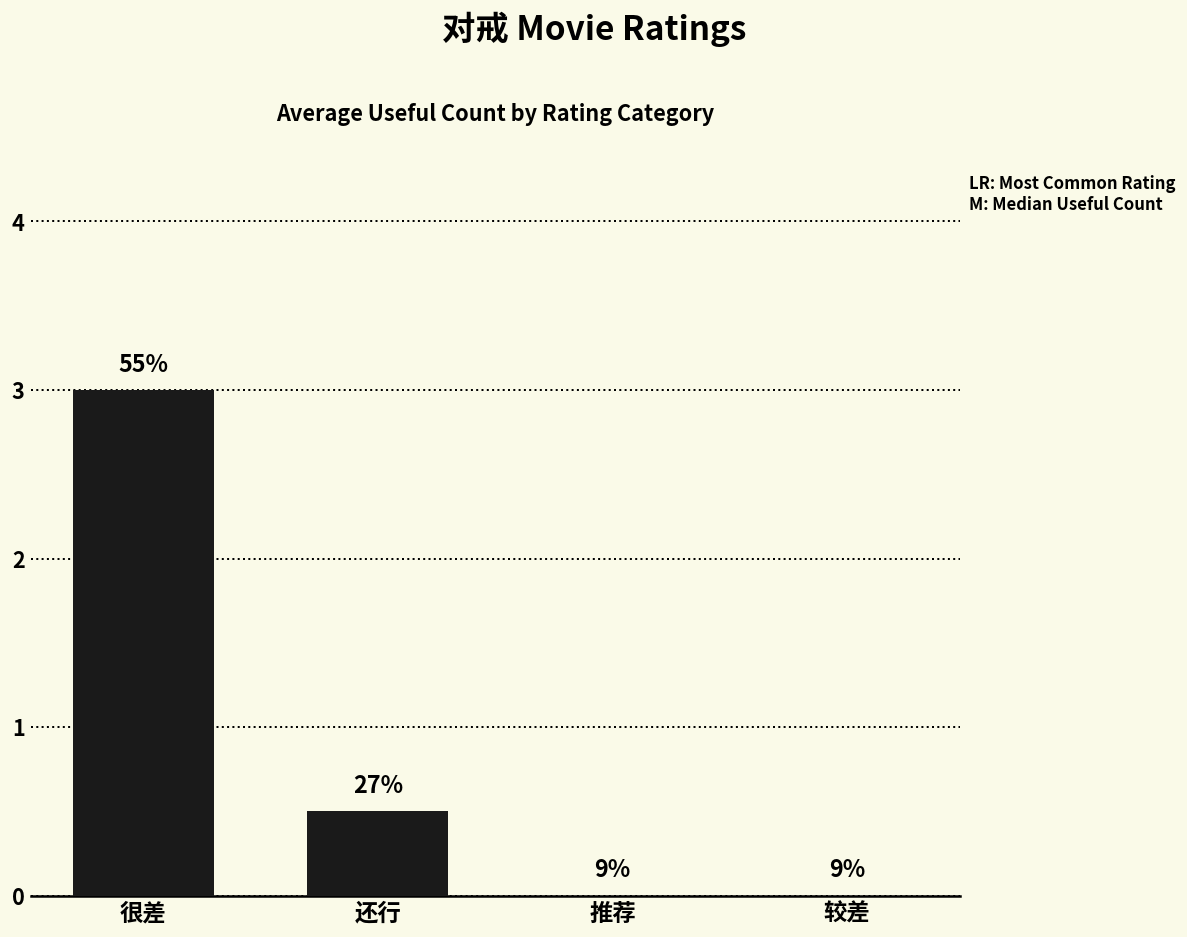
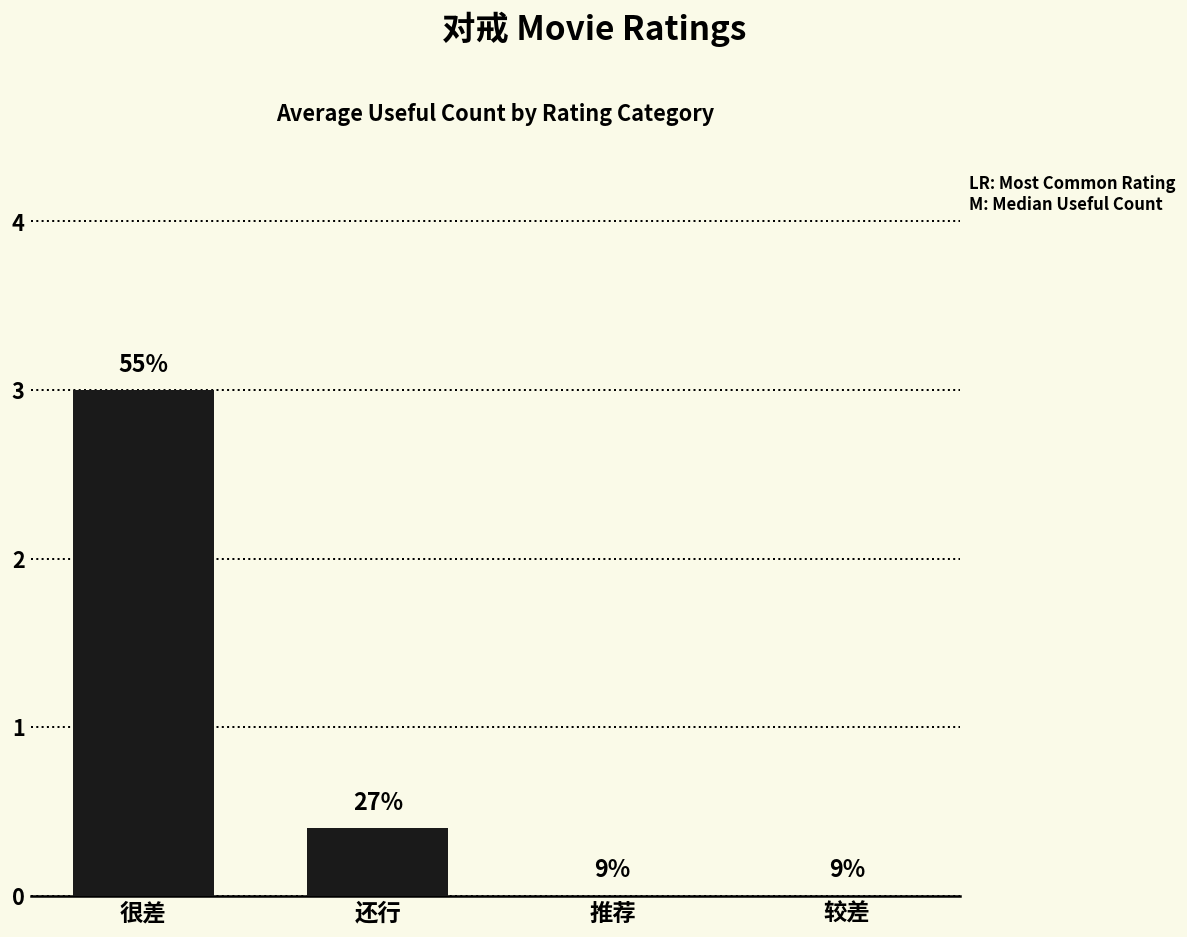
  {
-   "还行": 0.5
+   "还行": 0.4
  }
